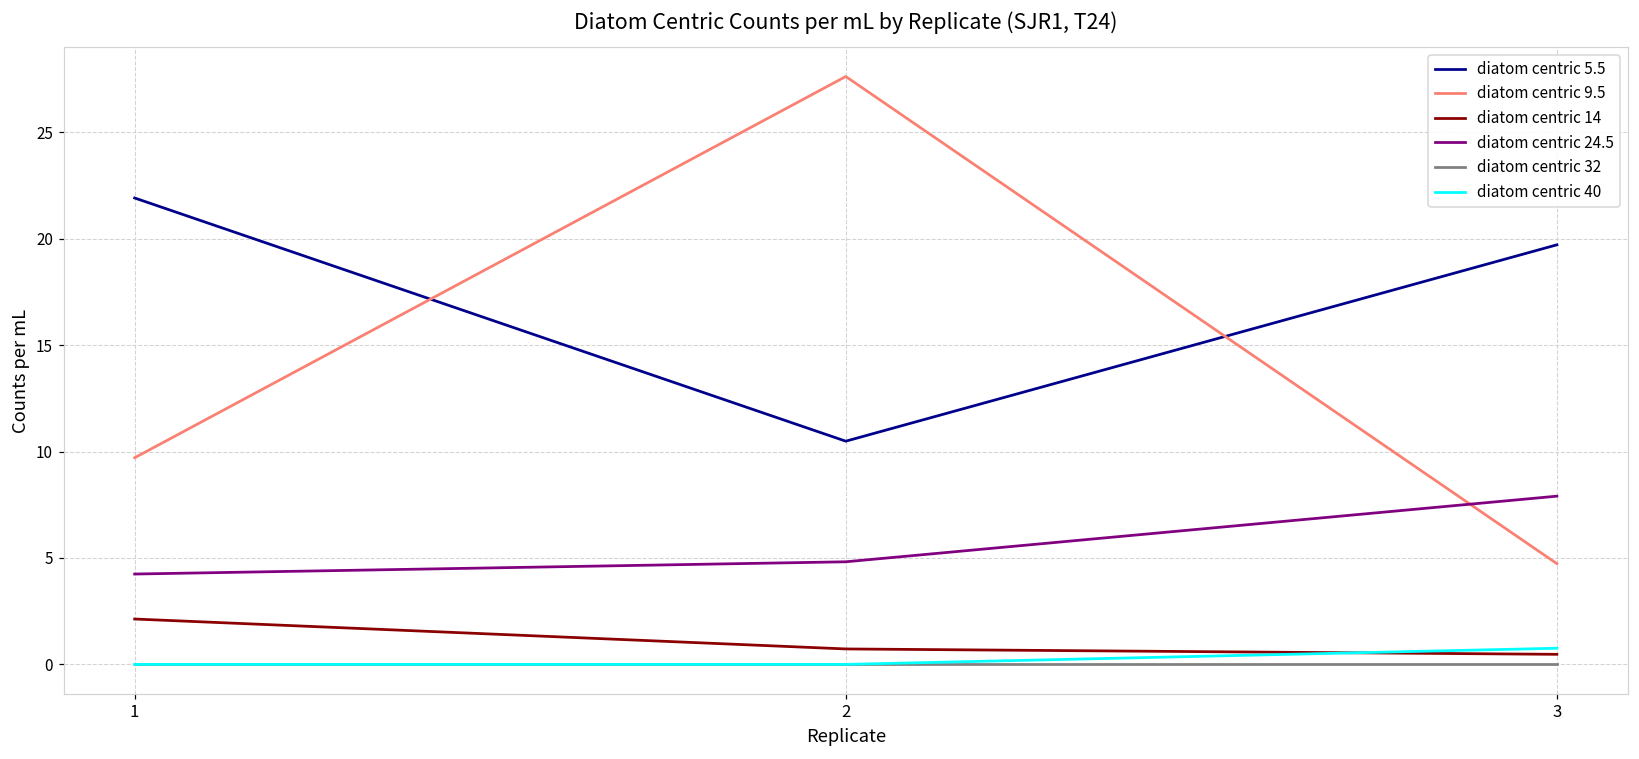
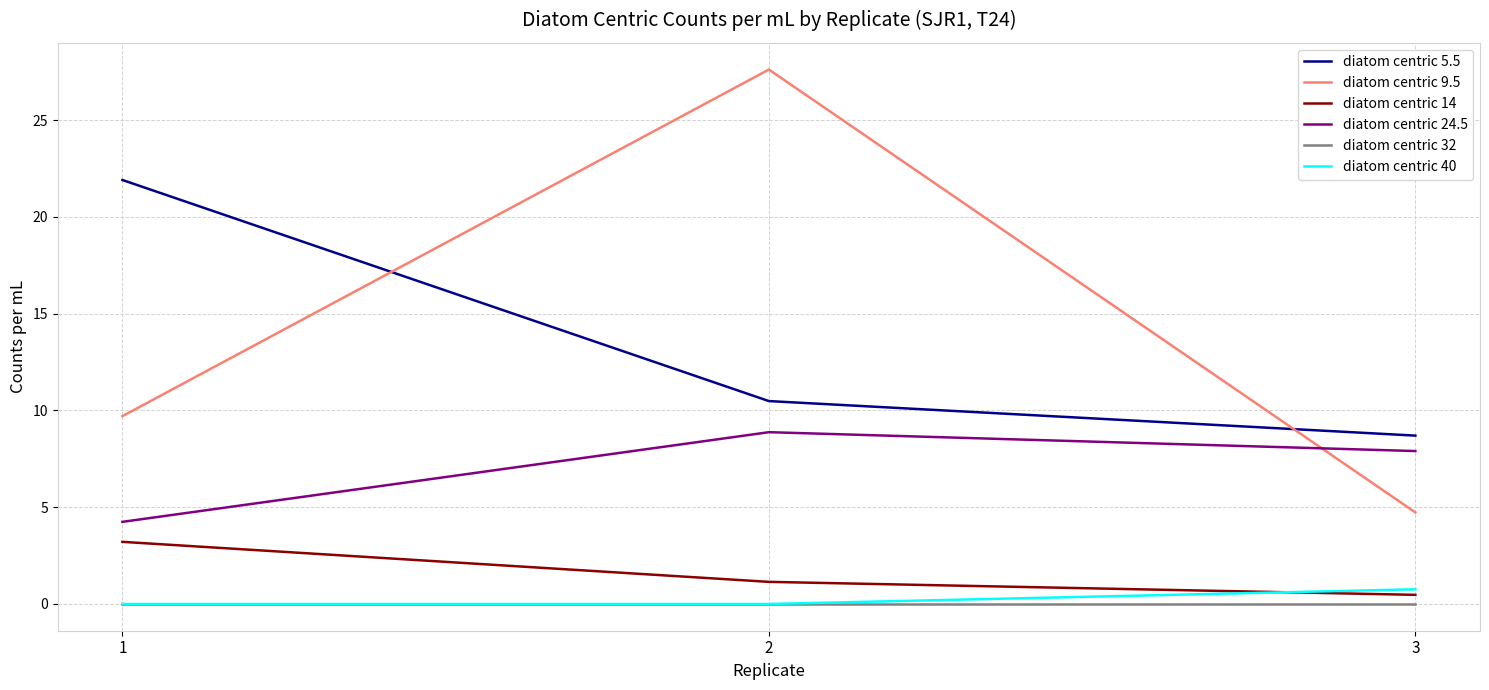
  {
    "diatom centric 5.5": {
      "1": 21.9,
      "2": 10.5,
-     "3": 19.7
+     "3": 8.7
    },
    "diatom centric 9.5": {
      "1": 9.7,
      "2": 27.6,
      "3": 4.7
    },
    "diatom centric 14": {
-     "1": 2.1,
-     "2": 0.7,
+     "1": 3.2,
+     "2": 1.1,
      "3": 0.5
    },
    "diatom centric 24.5": {
      "1": 4.2,
-     "2": 4.8,
+     "2": 8.9,
      "3": 7.9
    },
    "diatom centric 32": {
      "3": 0.0
    },
    "diatom centric 40": {
      "3": 0.8
    }
  }
